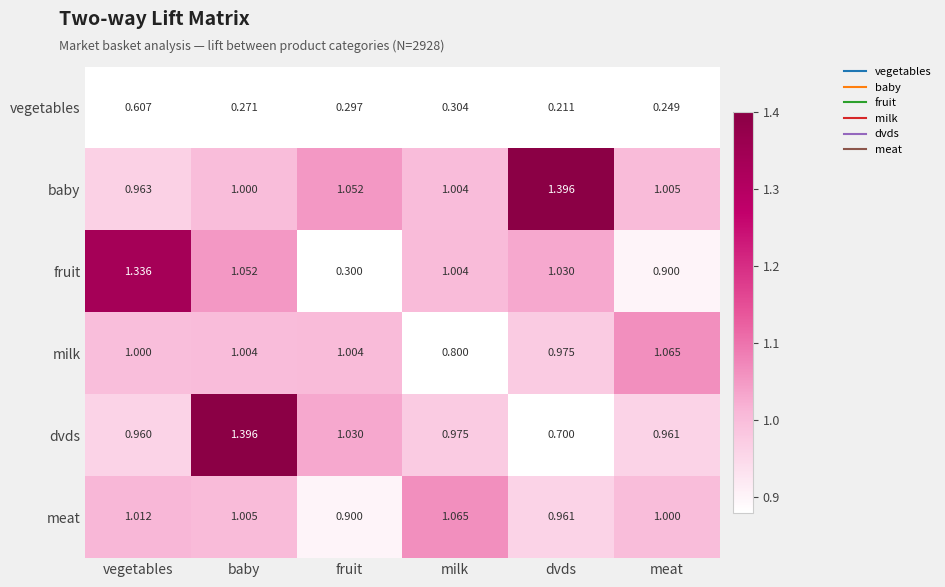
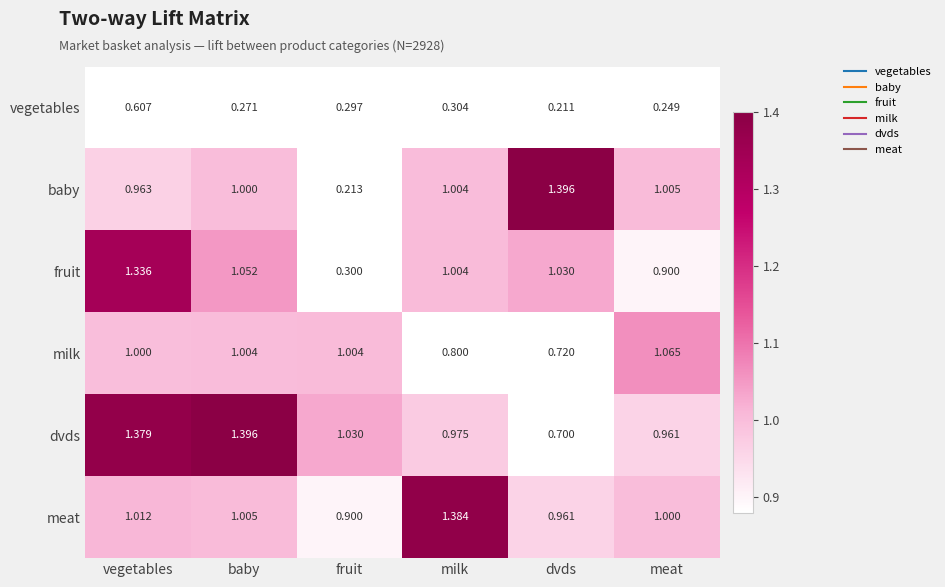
  {
    "vegetables": {
      "vegetables": 0.607,
      "baby": 0.271,
      "fruit": 0.297,
      "milk": 0.304,
      "dvds": 0.211,
      "meat": 0.249
    },
    "baby": {
      "vegetables": 0.963,
      "baby": 1.000,
-     "fruit": 1.052,
+     "fruit": 0.213,
      "milk": 1.004,
      "dvds": 1.396,
      "meat": 1.005
    },
    "fruit": {
      "vegetables": 1.336,
      "baby": 1.052,
      "fruit": 0.300,
      "milk": 1.004,
      "dvds": 1.030,
      "meat": 0.900
    },
    "milk": {
      "vegetables": 1.000,
      "baby": 1.004,
      "fruit": 1.004,
      "milk": 0.800,
-     "dvds": 0.975,
+     "dvds": 0.720,
      "meat": 1.065
    },
    "dvds": {
-     "vegetables": 0.960,
+     "vegetables": 1.379,
      "baby": 1.396,
      "fruit": 1.030,
      "milk": 0.975,
      "dvds": 0.700,
      "meat": 0.961
    },
    "meat": {
      "vegetables": 1.012,
      "baby": 1.005,
      "fruit": 0.900,
-     "milk": 1.065,
+     "milk": 1.384,
      "dvds": 0.961,
      "meat": 1.000
    }
  }
